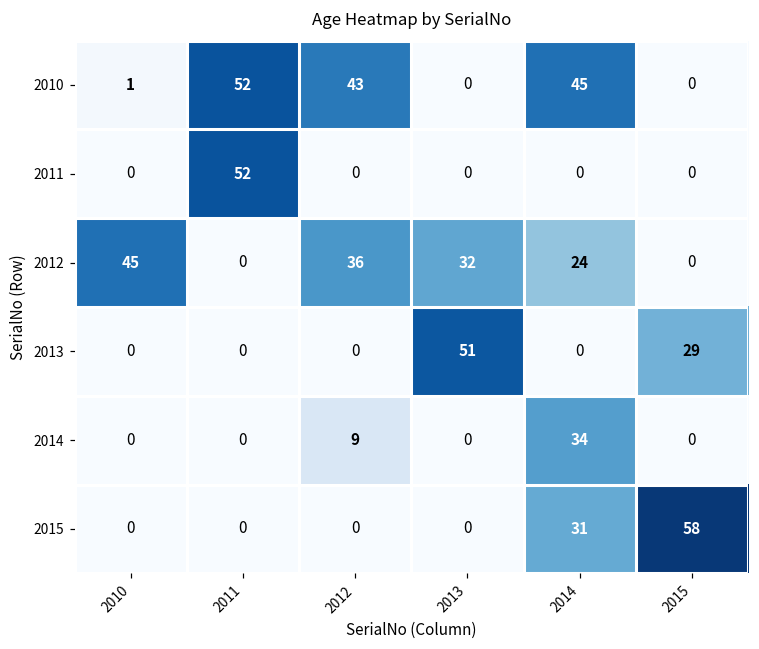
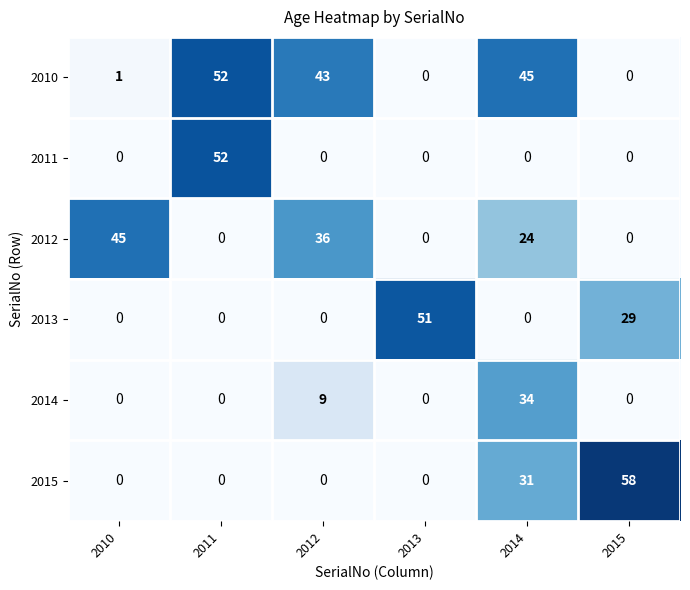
  {
    "2010": {
      "2010": 1,
      "2011": 52,
      "2012": 43,
      "2013": 0,
      "2014": 45,
      "2015": 0
    },
    "2011": {
      "2010": 0,
      "2011": 52,
      "2012": 0,
      "2013": 0,
      "2014": 0,
      "2015": 0
    },
    "2012": {
      "2010": 45,
      "2011": 0,
      "2012": 36,
-     "2013": 32,
+     "2013": 0,
      "2014": 24,
      "2015": 0
    },
    "2013": {
      "2010": 0,
      "2011": 0,
      "2012": 0,
      "2013": 51,
      "2014": 0,
      "2015": 29
    },
    "2014": {
      "2010": 0,
      "2011": 0,
      "2012": 9,
      "2013": 0,
      "2014": 34,
      "2015": 0
    },
    "2015": {
      "2010": 0,
      "2011": 0,
      "2012": 0,
      "2013": 0,
      "2014": 31,
      "2015": 58
    }
  }
